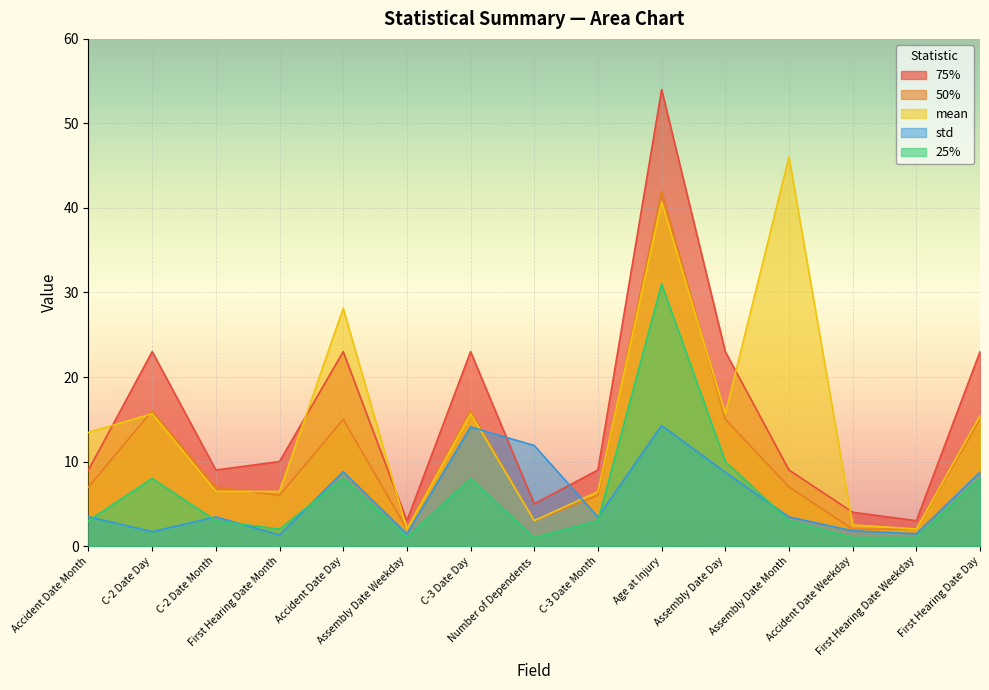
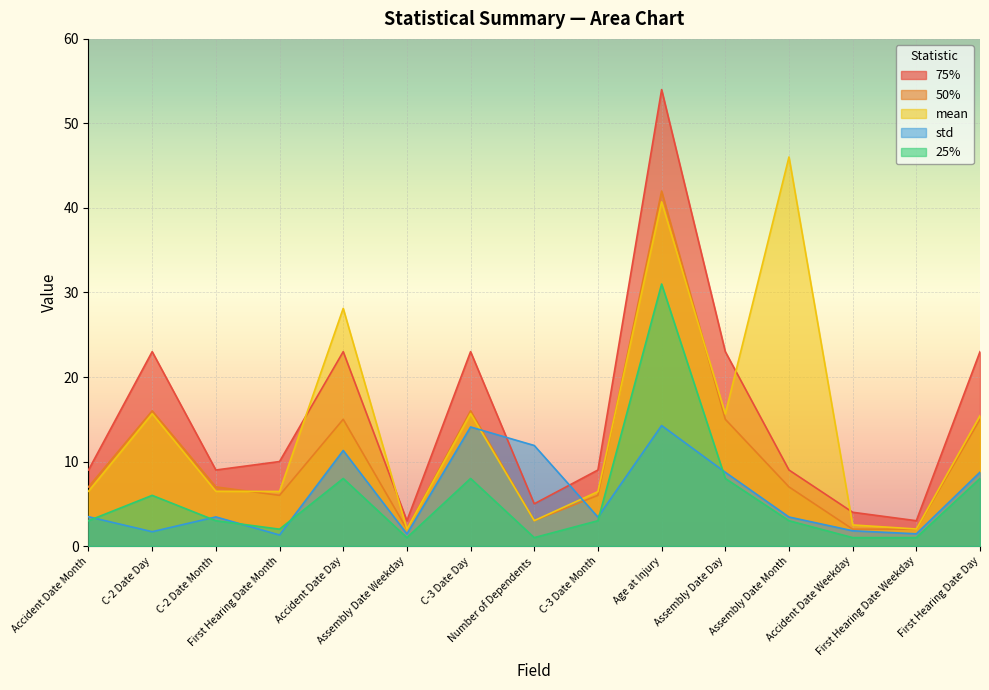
  {
    "mean": {
-     "Accident Date Month": 13,
+     "Accident Date Month": 6,
      "C-2 Date Day": 16,
      "C-2 Date Month": 6,
      "First Hearing Date Month": 6,
      "Accident Date Day": 28,
      "C-3 Date Day": 16,
      "C-3 Date Month": 6,
      "Age at Injury": 41,
      "Assembly Date Day": 16,
      "Assembly Date Month": 46,
      "Accident Date Weekday": 3,
      "First Hearing Date Day": 15
    },
    "std": {
      "Accident Date Month": 3,
      "C-2 Date Day": 2,
      "C-2 Date Month": 3,
      "First Hearing Date Month": 1,
-     "Accident Date Day": 9,
+     "Accident Date Day": 11,
      "Assembly Date Weekday": 1,
      "C-3 Date Day": 14,
      "Number of Dependents": 12,
      "C-3 Date Month": 3,
      "Age at Injury": 14,
      "Assembly Date Day": 9,
      "Assembly Date Month": 3,
      "First Hearing Date Weekday": 1,
      "First Hearing Date Day": 9
    },
    "25%": {
      "Accident Date Month": 3,
-     "C-2 Date Day": 8,
+     "C-2 Date Day": 6,
      "C-2 Date Month": 3,
      "First Hearing Date Month": 2,
      "Accident Date Day": 8,
      "Assembly Date Weekday": 1,
      "C-3 Date Day": 8,
      "Number of Dependents": 1,
      "C-3 Date Month": 3,
      "Age at Injury": 31,
-     "Assembly Date Day": 10,
+     "Assembly Date Day": 8,
      "Assembly Date Month": 3,
      "Accident Date Weekday": 1,
      "First Hearing Date Weekday": 1,
      "First Hearing Date Day": 8
    }
  }
